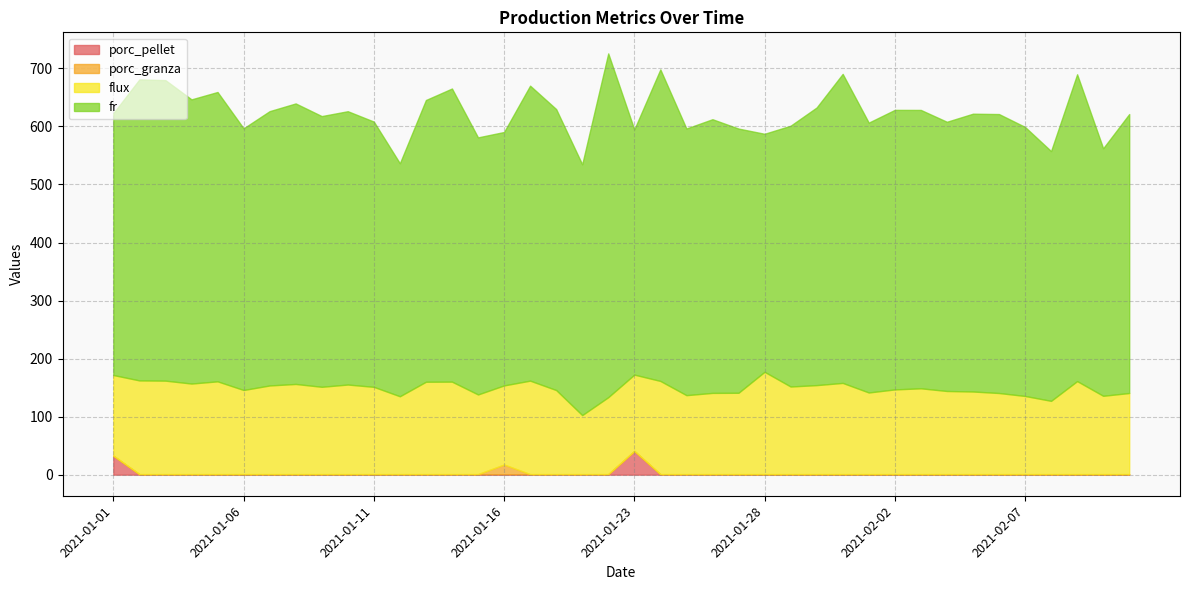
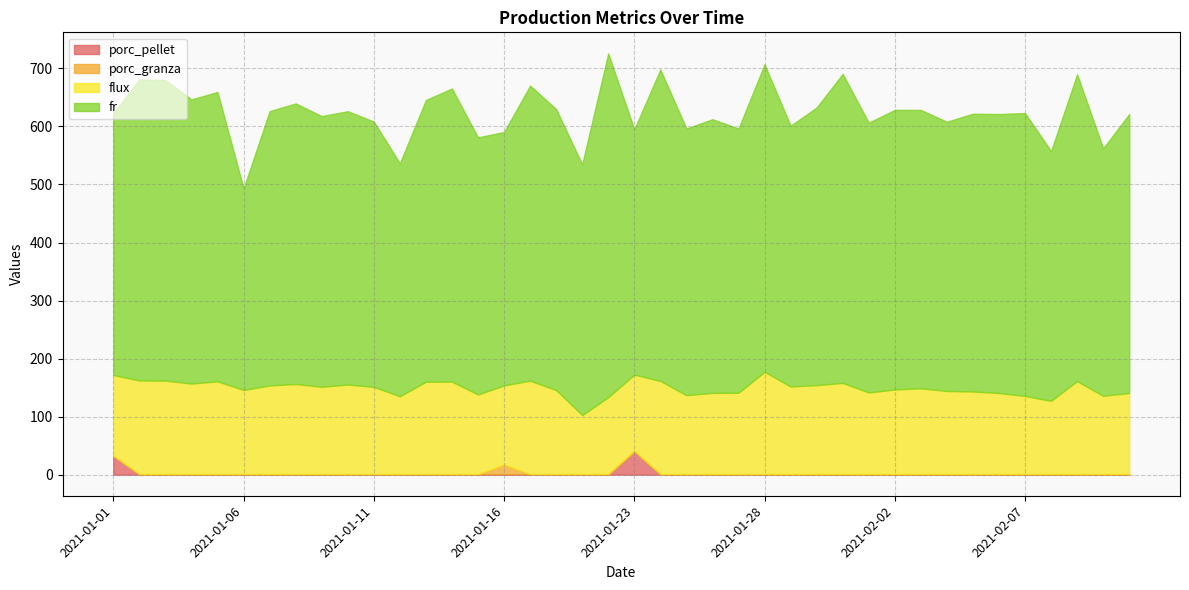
  {
    "porc_granza": {
      "2021-01-16": 20
    },
    "flux": {
      "2021-01-01": 140,
      "2021-01-06": 140,
      "2021-01-11": 150,
      "2021-01-16": 140,
      "2021-01-23": 130,
      "2021-01-28": 180,
      "2021-02-02": 150,
      "2021-02-07": 130
    },
    "fr": {
-     "2021-01-06": 450,
+     "2021-01-06": 350,
      "2021-01-11": 460,
      "2021-01-16": 440,
      "2021-01-23": 420,
-     "2021-01-28": 410,
+     "2021-01-28": 530,
      "2021-02-02": 480,
-     "2021-02-07": 460
+     "2021-02-07": 490
    }
  }
